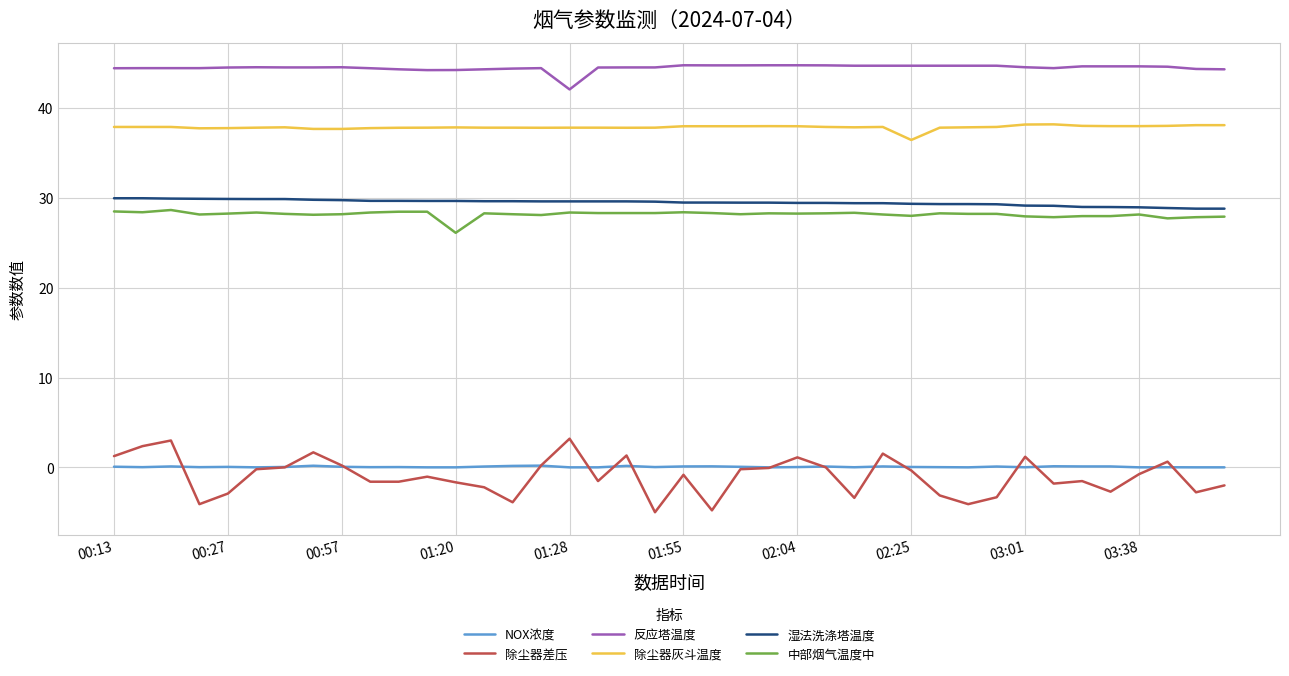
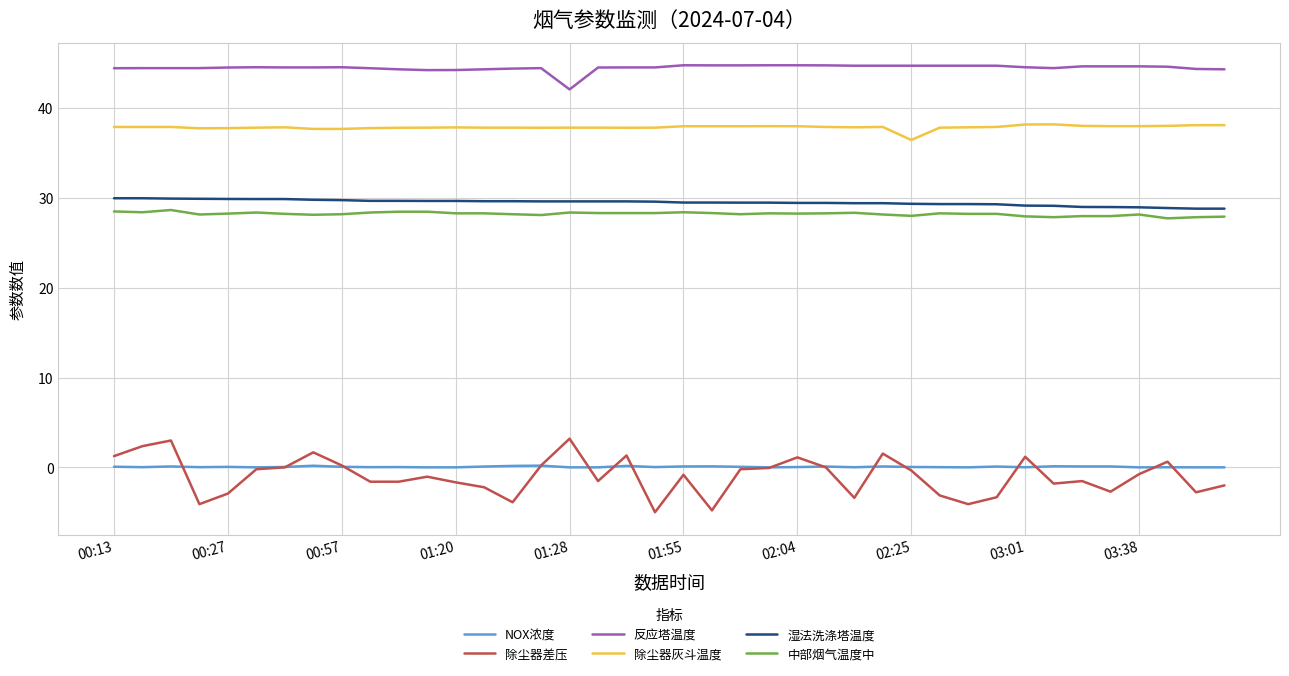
  {
    "NOX浓度": {
      "00:13": 0,
      "00:27": 0,
      "01:20": 0,
      "01:28": 0,
      "01:55": 0,
      "02:04": 0,
      "02:25": 0,
      "03:01": 0,
      "03:38": 0
    },
    "除尘器差压": {
      "00:13": 1,
      "00:27": -3,
      "01:20": -2,
      "01:28": 3,
      "01:55": -1,
      "02:04": 1,
      "02:25": 0,
      "03:01": 1,
      "03:38": -1
    },
    "反应塔温度": {
      "00:13": 44,
      "00:27": 45,
      "00:57": 45,
      "01:20": 44,
      "01:28": 42,
      "01:55": 45,
      "02:04": 45,
      "02:25": 45,
      "03:01": 45,
      "03:38": 45
    },
    "除尘器灰斗温度": {
      "00:13": 38,
      "00:27": 38,
      "00:57": 38,
      "01:20": 38,
      "01:28": 38,
      "01:55": 38,
      "02:04": 38,
      "02:25": 36,
      "03:01": 38,
      "03:38": 38
    },
    "湿法洗涤塔温度": {
      "00:13": 30,
      "00:27": 30,
      "00:57": 30,
      "01:20": 30,
      "01:28": 30,
      "01:55": 29,
      "02:04": 29,
      "02:25": 29,
      "03:01": 29,
      "03:38": 29
    },
    "中部烟气温度中": {
      "00:13": 29,
      "00:27": 28,
      "00:57": 28,
-     "01:20": 26,
+     "01:20": 28,
      "01:28": 28,
      "01:55": 28,
      "02:04": 28,
      "02:25": 28,
      "03:01": 28,
      "03:38": 28
    }
  }
